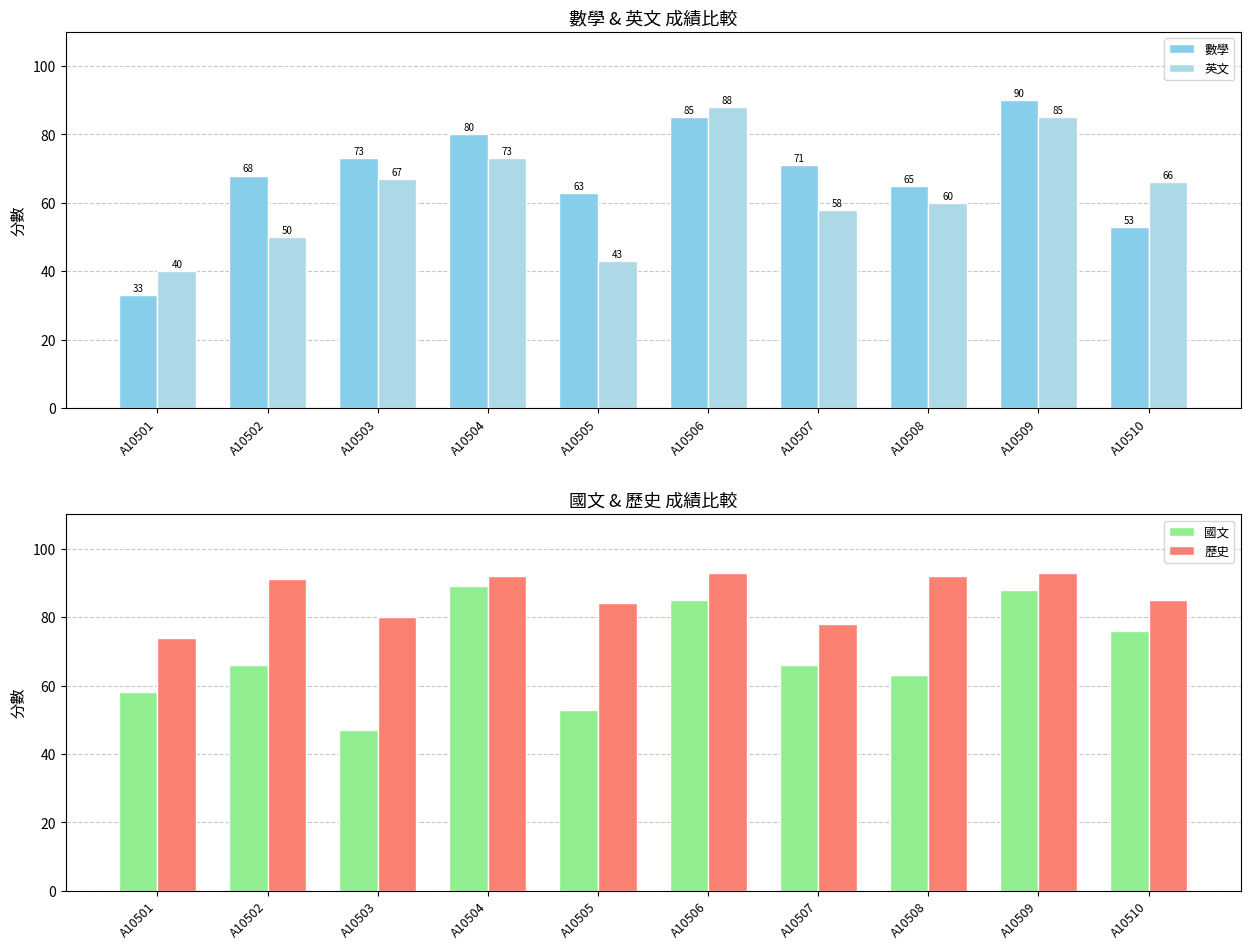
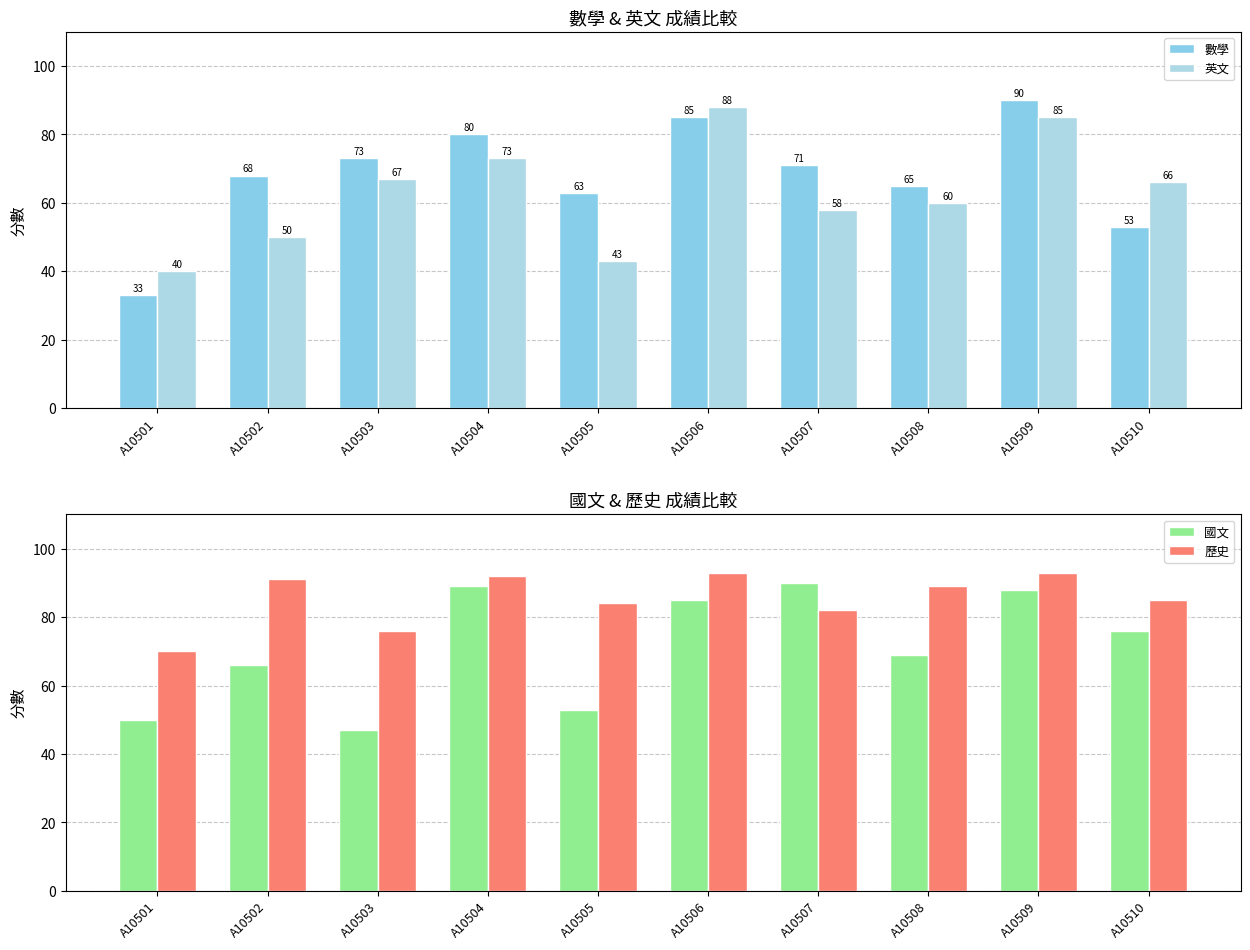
  {
    "國文 & 歷史 成績比較": {
      "國文": {
-       "A10501": 58,
+       "A10501": 50,
        "A10502": 66,
        "A10503": 47,
        "A10504": 89,
        "A10505": 53,
        "A10506": 85,
-       "A10507": 66,
-       "A10508": 63,
+       "A10507": 90,
+       "A10508": 69,
        "A10509": 88,
        "A10510": 76
      },
      "歷史": {
-       "A10501": 74,
+       "A10501": 70,
        "A10502": 91,
-       "A10503": 80,
+       "A10503": 76,
        "A10504": 92,
        "A10505": 84,
        "A10506": 93,
-       "A10507": 78,
-       "A10508": 92,
+       "A10507": 82,
+       "A10508": 89,
        "A10509": 93,
        "A10510": 85
      }
    }
  }
